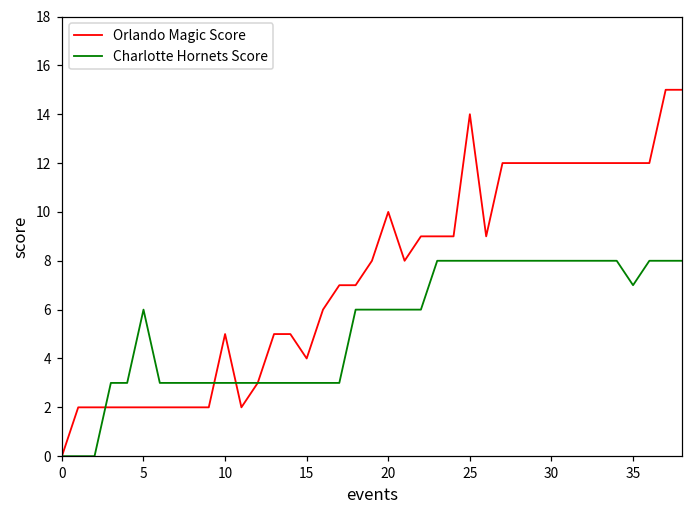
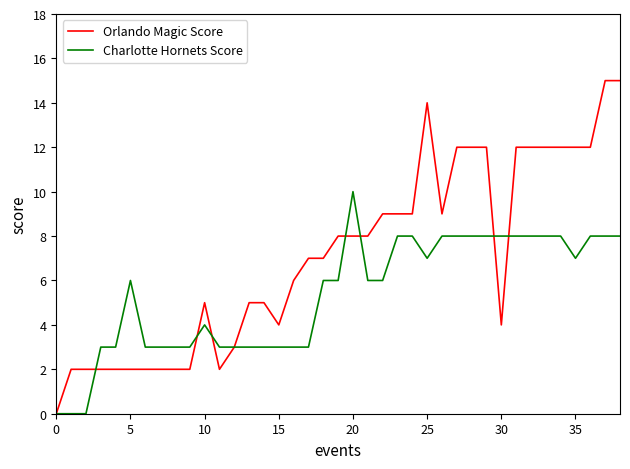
  {
    "Orlando Magic Score": {
      "5": 2,
      "10": 5,
      "15": 4,
-     "20": 10,
+     "20": 8,
      "25": 14,
-     "30": 12,
+     "30": 4,
      "35": 12
    },
    "Charlotte Hornets Score": {
      "5": 6,
-     "10": 3,
+     "10": 4,
      "15": 3,
-     "20": 6,
-     "25": 8,
+     "20": 10,
+     "25": 7,
      "30": 8,
      "35": 7
    }
  }
